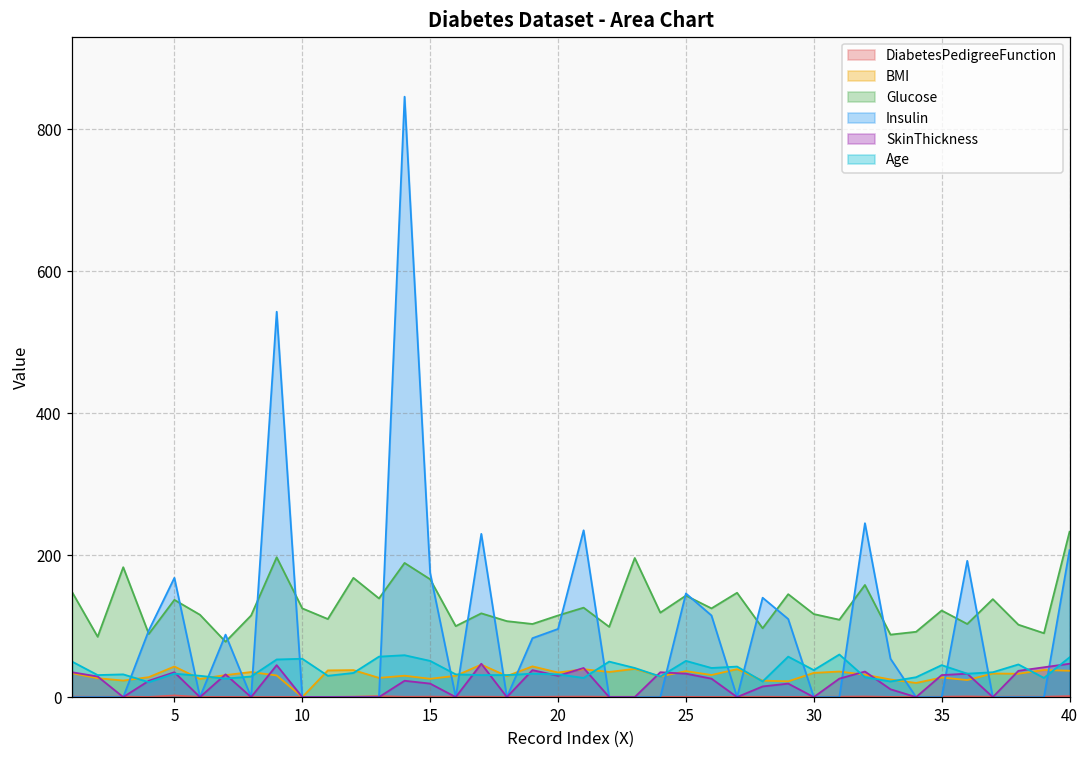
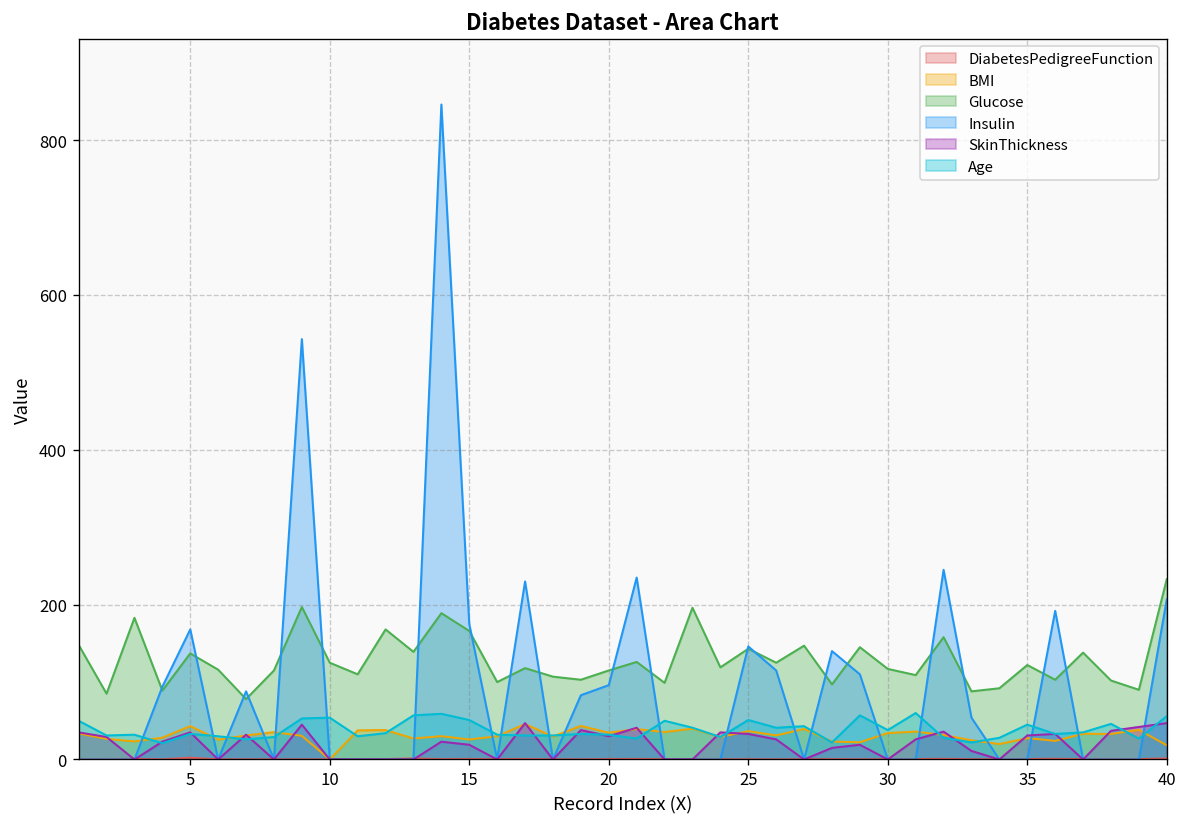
  {
    "DiabetesPedigreeFunction": {
      "5": 0,
      "15": 0,
      "20": 0,
      "25": 0,
      "40": 0
    },
    "BMI": {
      "5": 40,
      "15": 30,
-     "40": 40
+     "40": 20
    },
    "Glucose": {
      "5": 140,
      "10": 130,
      "15": 170,
      "20": 120,
      "30": 120,
      "35": 120,
      "40": 230
    },
    "SkinThickness": {
      "15": 20,
      "40": 50
    }
  }
